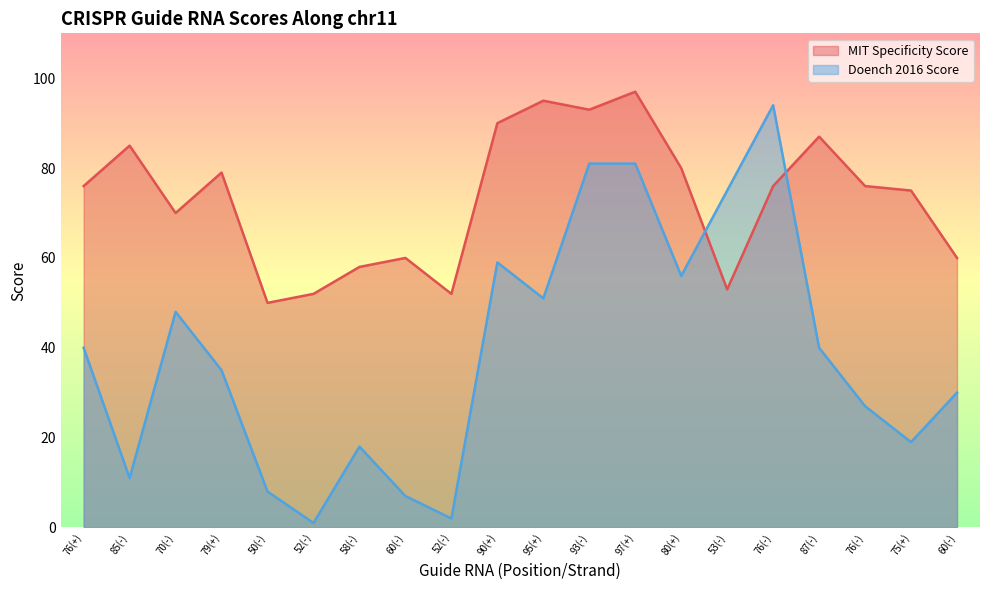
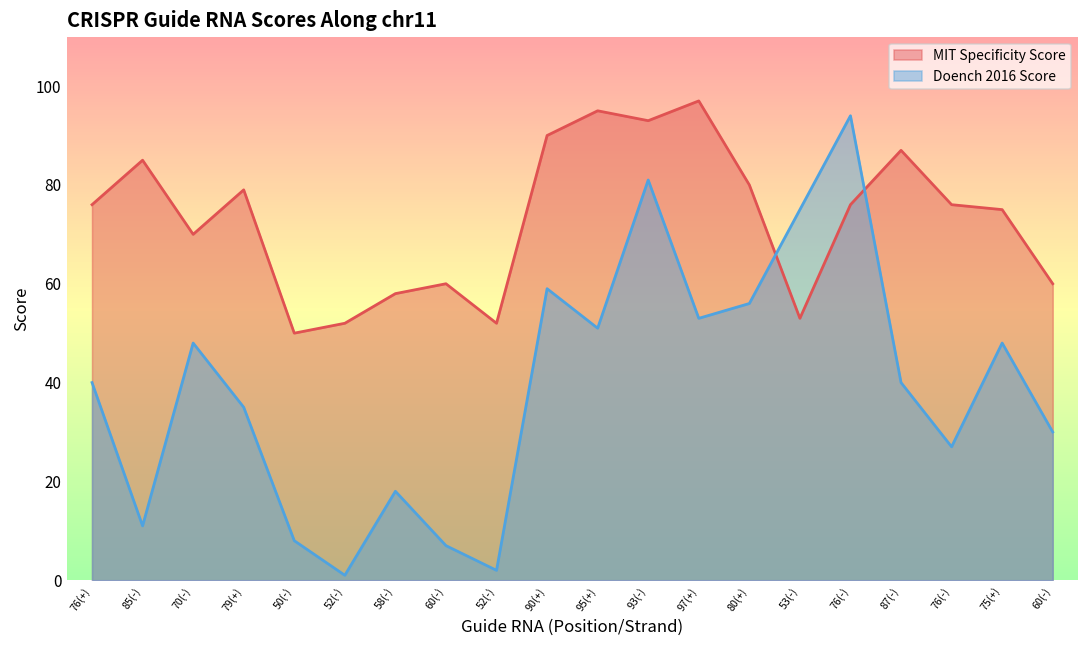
  {
    "Doench 2016 Score": {
      "76(+)": 40,
      "85(-)": 11,
      "70(-)": 48,
      "79(+)": 35,
      "50(-)": 8,
      "58(-)": 18,
      "90(+)": 59,
      "95(+)": 51,
      "93(-)": 81,
-     "97(+)": 81,
+     "97(+)": 53,
      "80(+)": 56,
      "53(-)": 75,
      "87(-)": 40,
-     "75(+)": 19
+     "75(+)": 48
    }
  }
